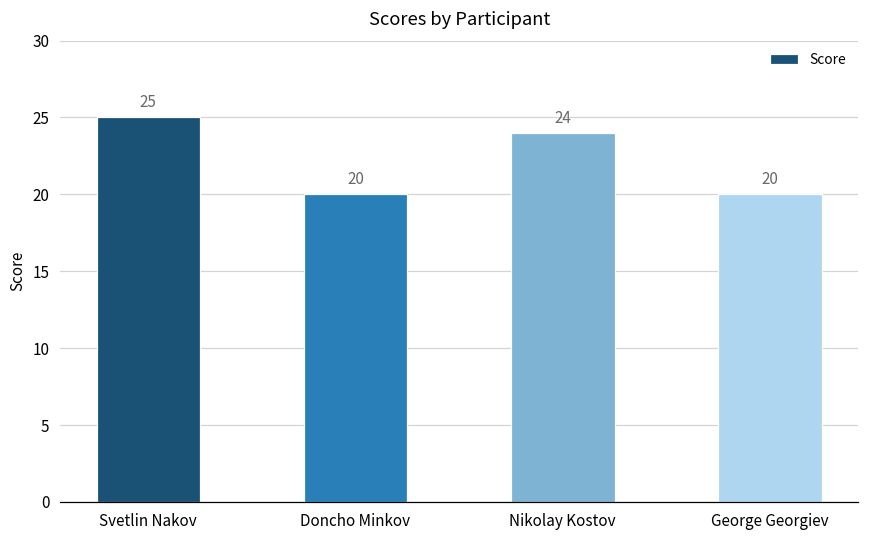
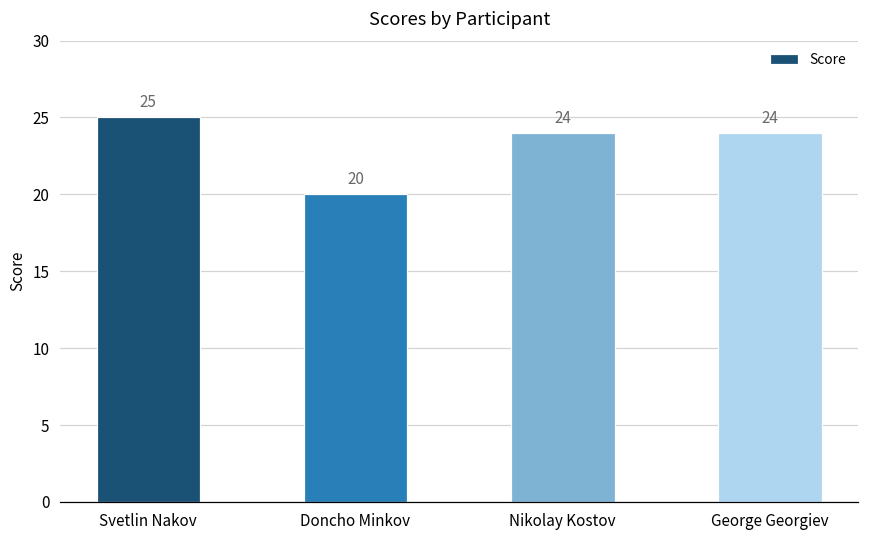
  {
    "Svetlin Nakov": 25,
    "Doncho Minkov": 20,
    "Nikolay Kostov": 24,
-   "George Georgiev": 20
+   "George Georgiev": 24
  }
